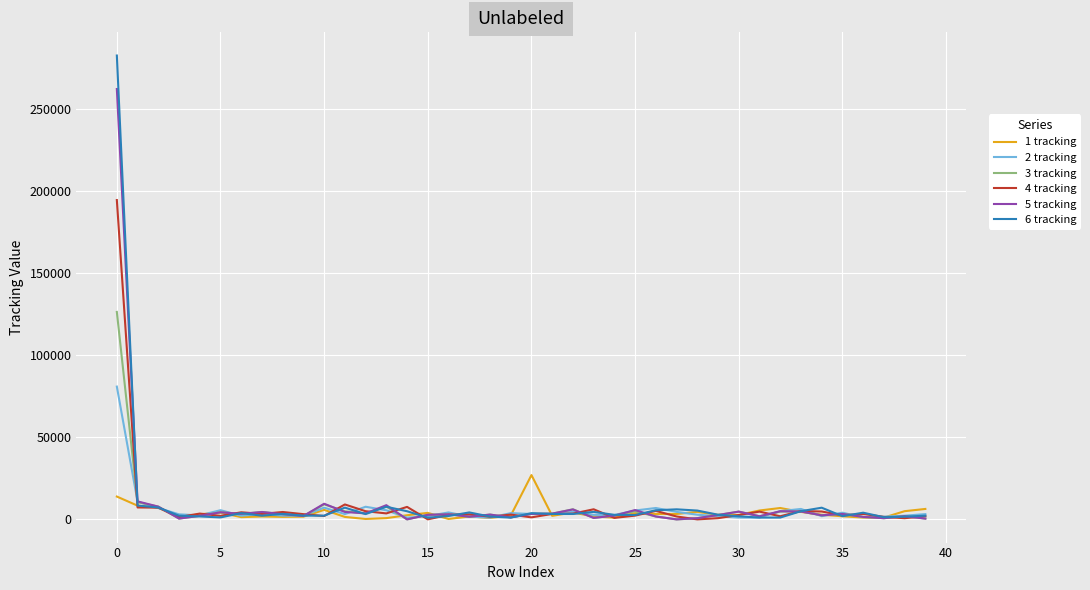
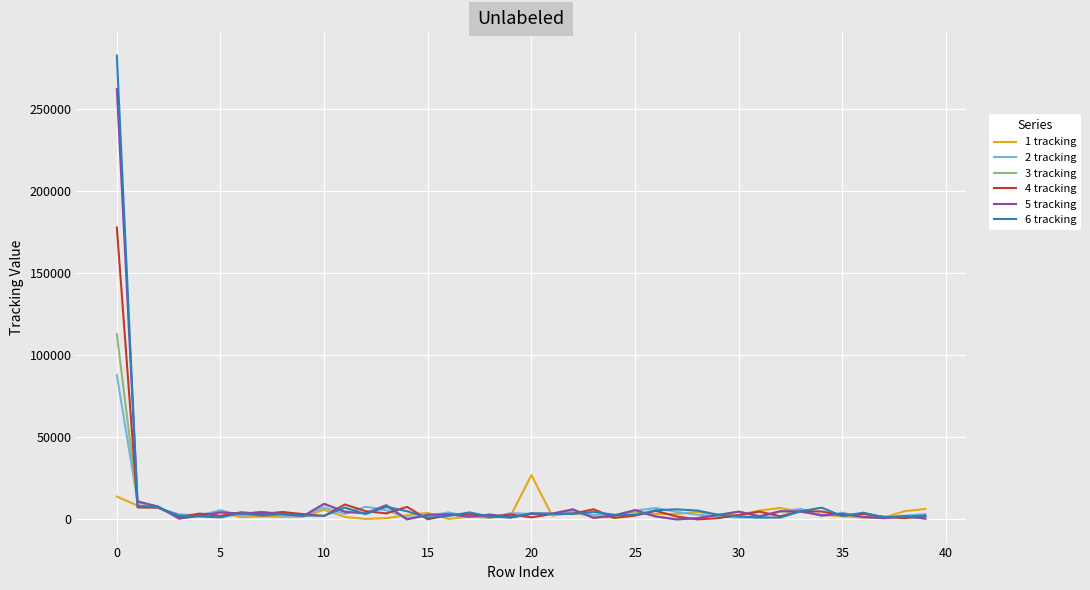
  {
    "1 tracking": {
      "0": 14000,
      "20": 27000
    },
    "2 tracking": {
-     "0": 81000
+     "0": 88000
    },
    "3 tracking": {
-     "0": 127000
+     "0": 113000
    },
    "4 tracking": {
-     "0": 195000,
+     "0": 178000,
      "20": 1000
    },
    "5 tracking": {
      "0": 262000
    },
    "6 tracking": {
      "0": 283000
    }
  }
